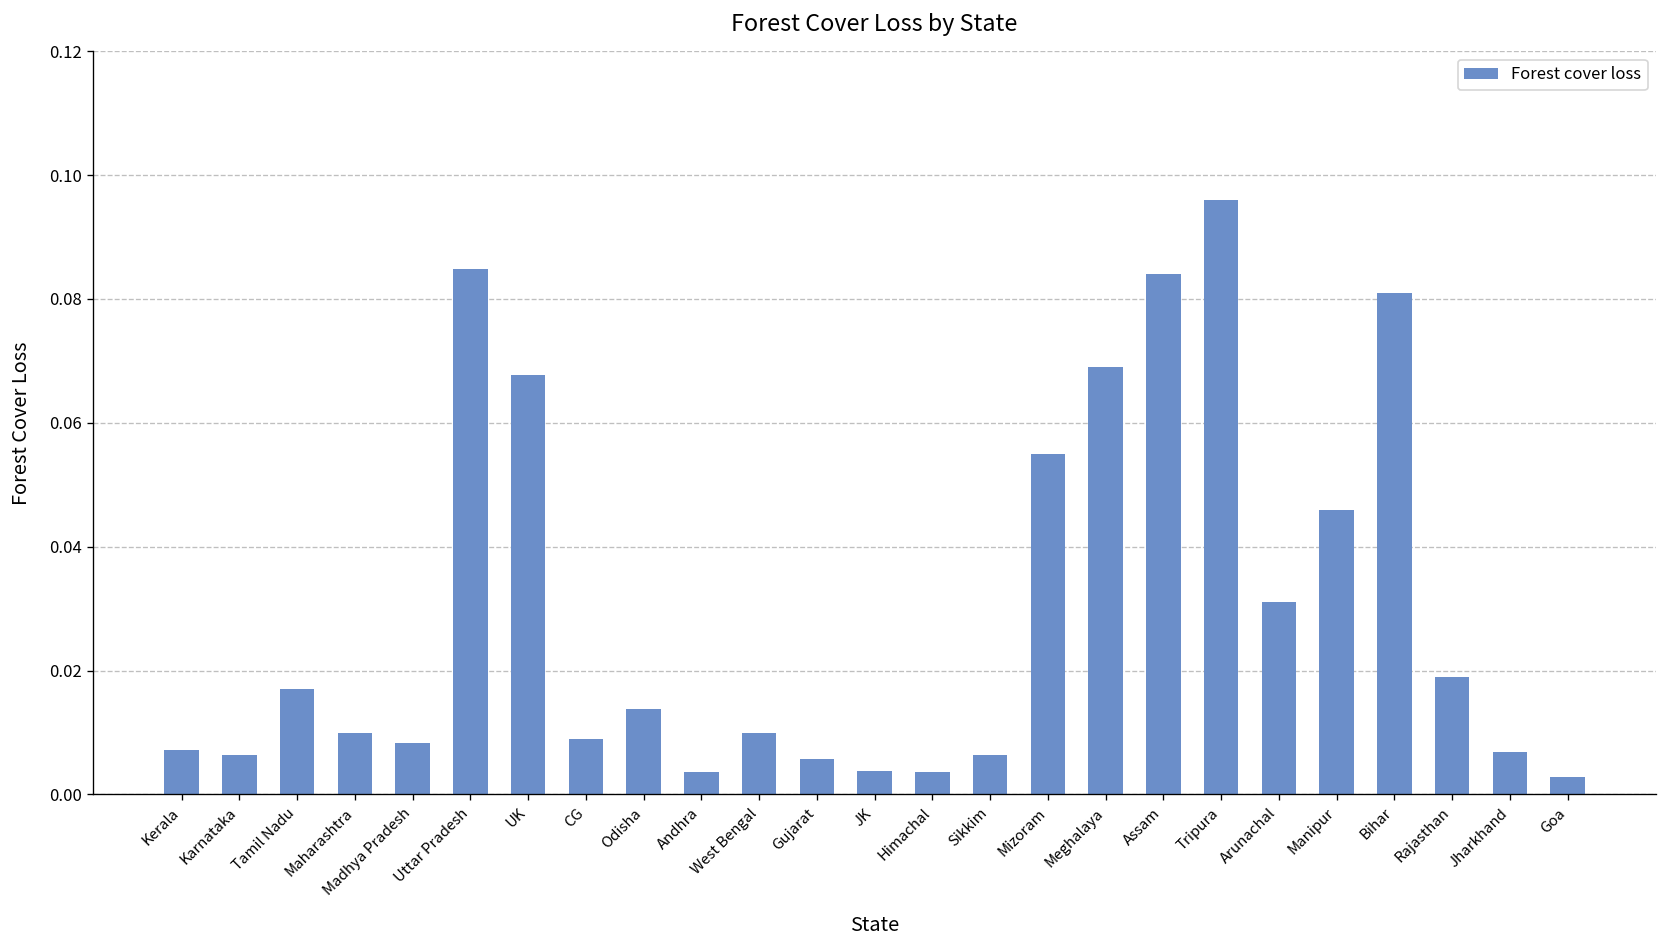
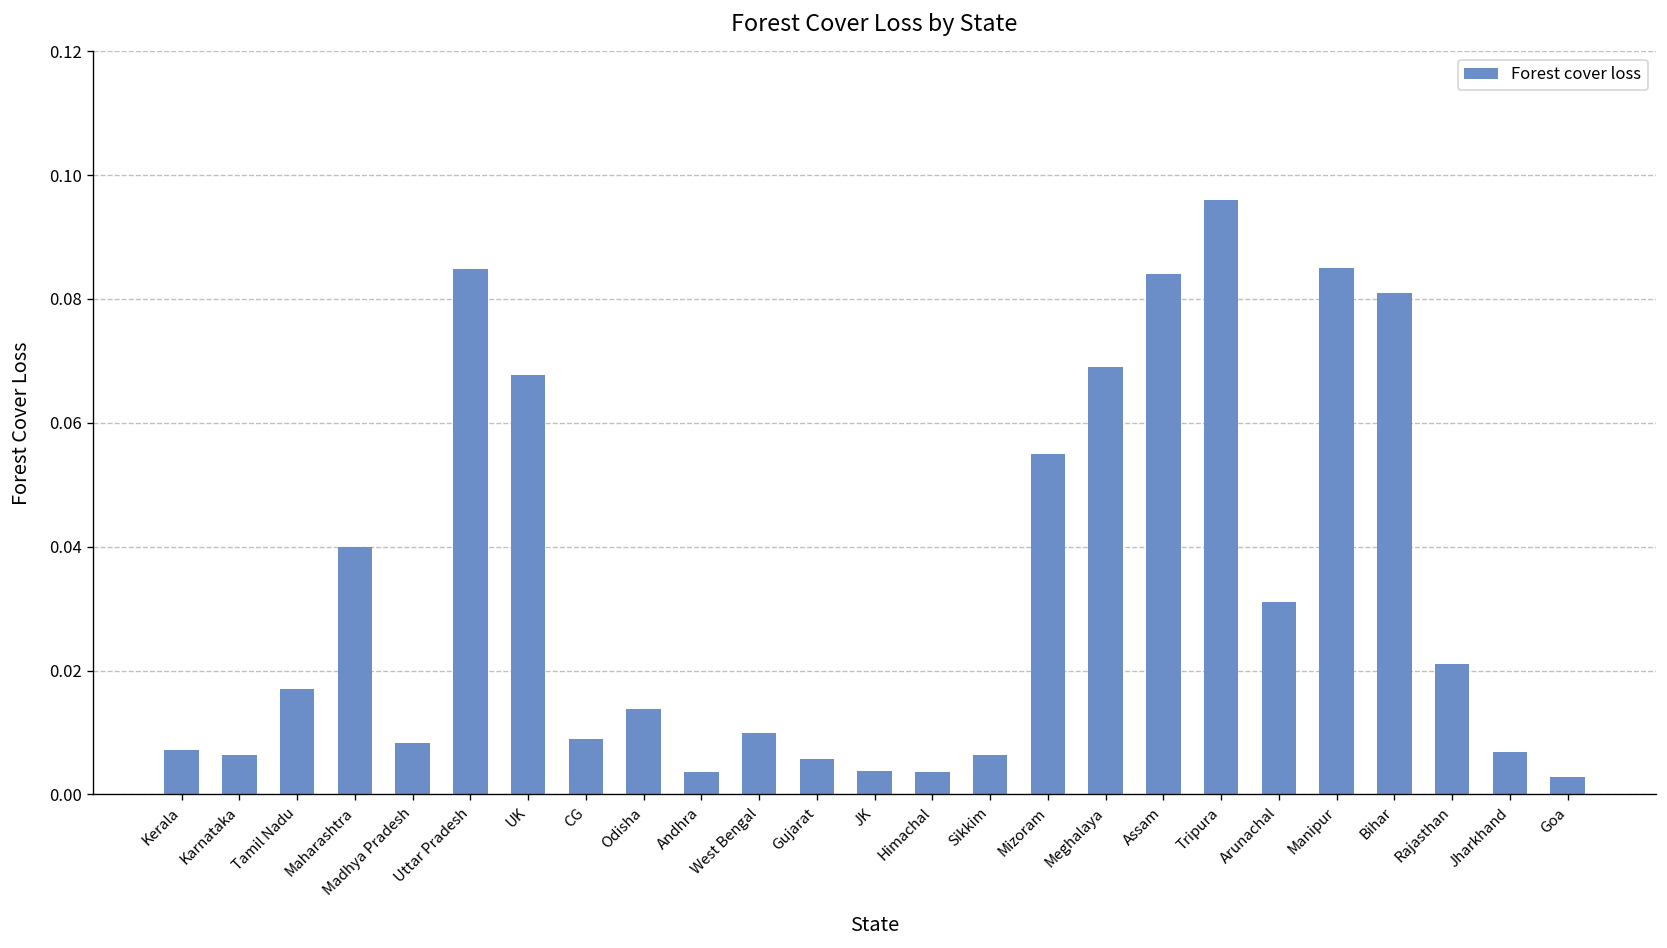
  {
    "Kerala": 0.007,
    "Karnataka": 0.006,
    "Tamil Nadu": 0.017,
-   "Maharashtra": 0.01,
+   "Maharashtra": 0.04,
    "Madhya Pradesh": 0.008,
    "Uttar Pradesh": 0.085,
    "UK": 0.068,
    "CG": 0.009,
    "Odisha": 0.014,
    "Andhra": 0.004,
    "West Bengal": 0.010,
    "Gujarat": 0.006,
    "JK": 0.004,
    "Himachal": 0.004,
    "Sikkim": 0.006,
    "Mizoram": 0.055,
    "Meghalaya": 0.069,
    "Assam": 0.084,
    "Tripura": 0.096,
    "Arunachal": 0.031,
-   "Manipur": 0.046,
+   "Manipur": 0.085,
    "Bihar": 0.081,
-   "Rajasthan": 0.019,
+   "Rajasthan": 0.021,
    "Jharkhand": 0.007,
    "Goa": 0.003
  }
